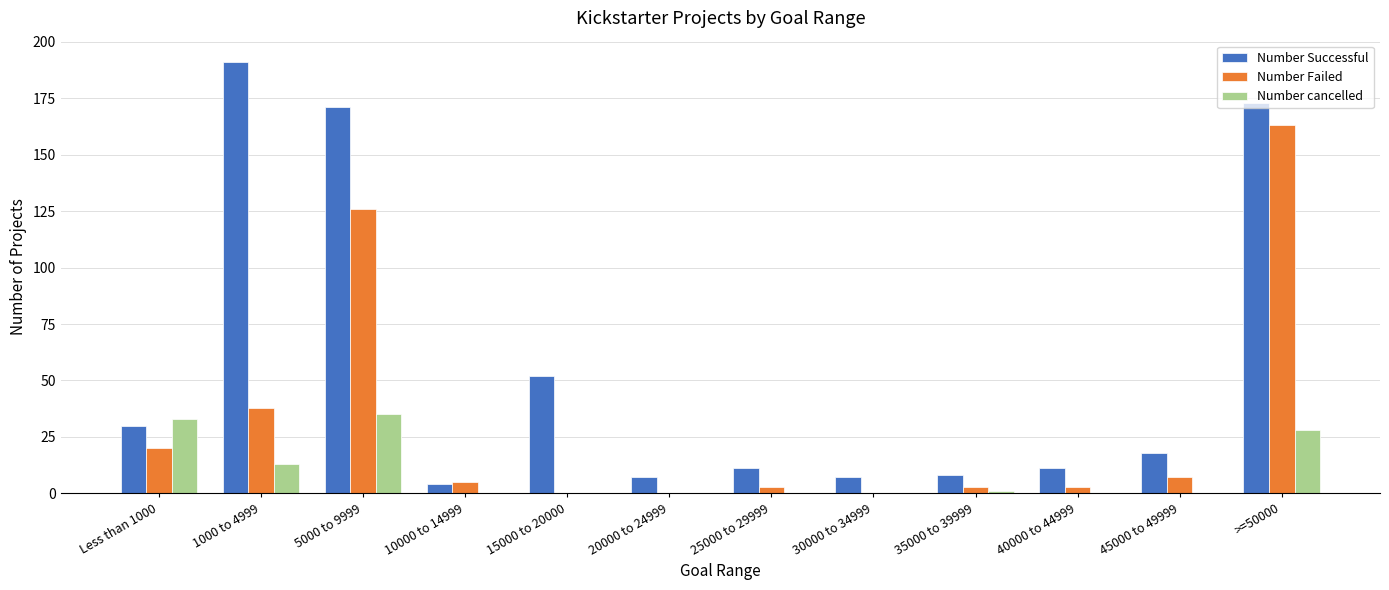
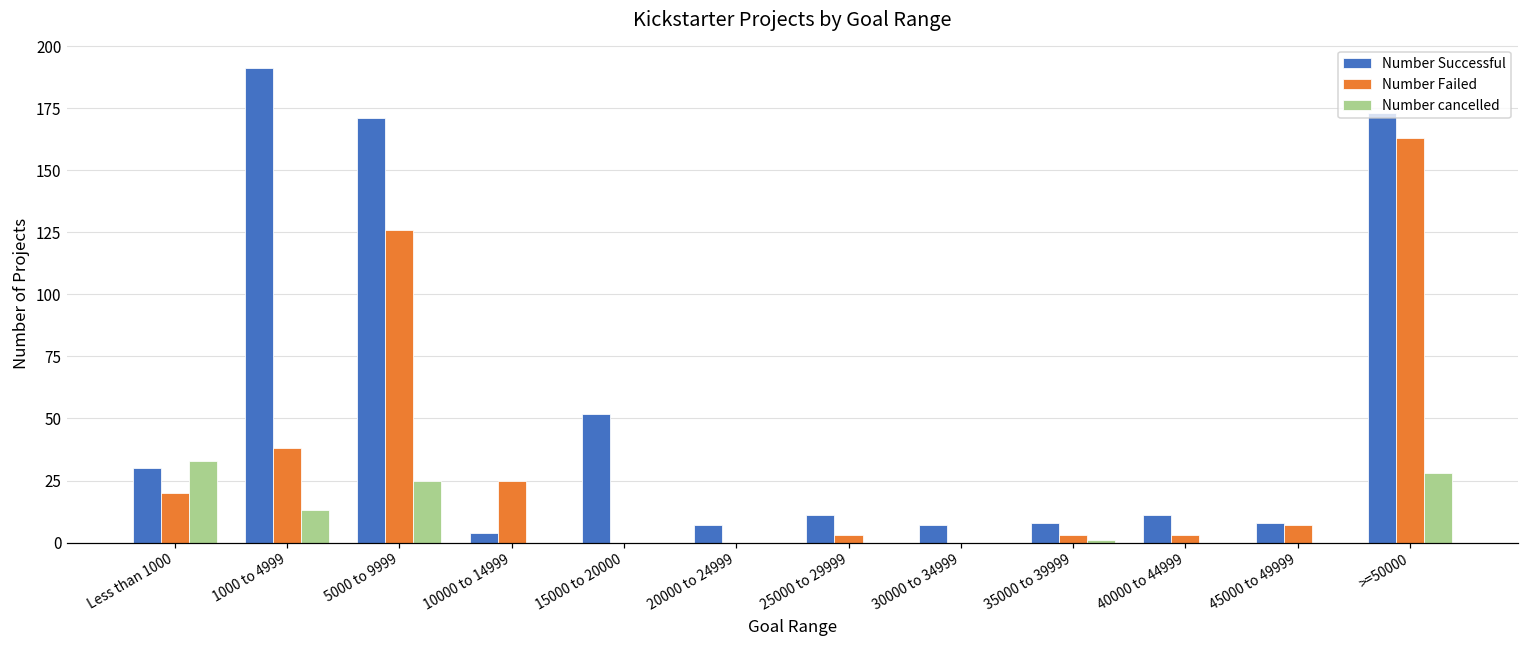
  {
    "Number Successful": {
      "Less than 1000": 30,
      "1000 to 4999": 191,
      "5000 to 9999": 171,
      "10000 to 14999": 4,
      "15000 to 20000": 52,
      "20000 to 24999": 7,
      "25000 to 29999": 11,
      "30000 to 34999": 7,
      "35000 to 39999": 8,
      "40000 to 44999": 11,
-     "45000 to 49999": 18
+     "45000 to 49999": 8
    },
    "Number Failed": {
      "Less than 1000": 20,
      "1000 to 4999": 38,
      "5000 to 9999": 126,
-     "10000 to 14999": 5,
+     "10000 to 14999": 25,
      "15000 to 20000": 0,
      "20000 to 24999": 0,
      "25000 to 29999": 3,
      "30000 to 34999": 0,
      "35000 to 39999": 3,
      "40000 to 44999": 3,
      "45000 to 49999": 7,
      ">=50000": 163
    },
    "Number cancelled": {
      "Less than 1000": 33,
      "1000 to 4999": 13,
-     "5000 to 9999": 35,
+     "5000 to 9999": 25,
      "10000 to 14999": 0,
      "15000 to 20000": 0,
      "20000 to 24999": 0,
      "25000 to 29999": 0,
      "30000 to 34999": 0,
      "40000 to 44999": 0,
      "45000 to 49999": 0,
      ">=50000": 28
    }
  }
